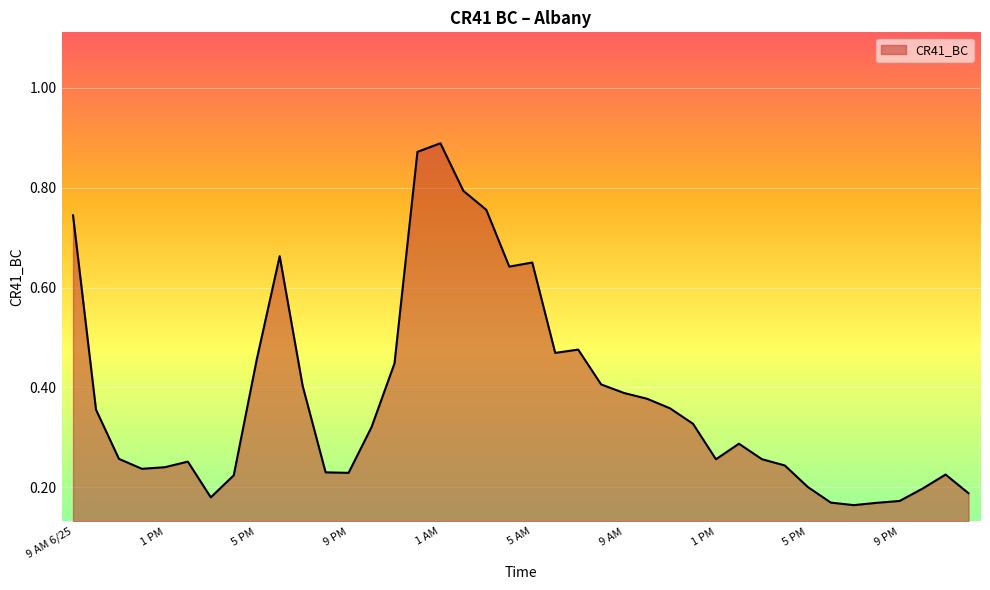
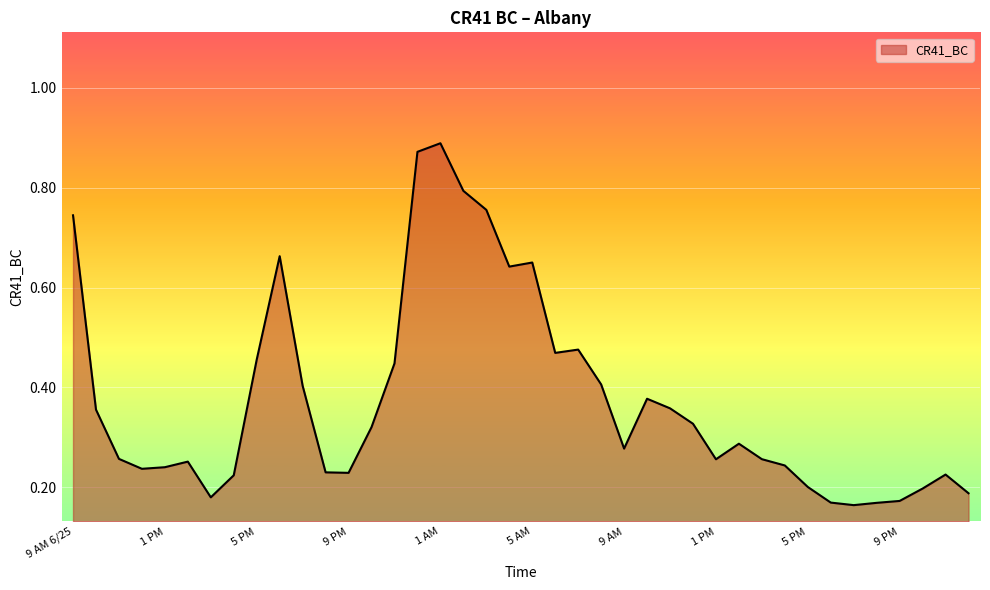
  {
    "9 AM 6/25": 0.74,
    "1 AM": 0.89,
    "5 AM": 0.65,
-   "9 AM": 0.39
+   "9 AM": 0.28
  }
